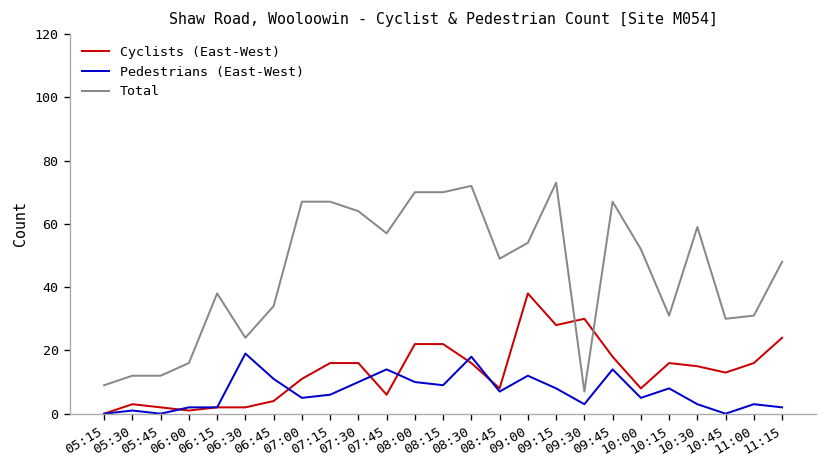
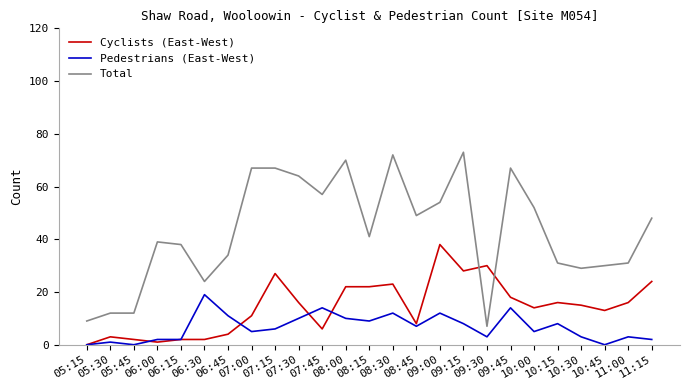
  {
    "Cyclists (East-West)": {
      "05:30": 3,
      "05:45": 2,
      "06:00": 1,
      "06:30": 2,
      "06:45": 4,
      "07:00": 11,
-     "07:15": 16,
+     "07:15": 27,
      "07:30": 16,
      "07:45": 6,
      "08:00": 22,
      "08:15": 22,
-     "08:30": 16,
+     "08:30": 23,
      "08:45": 8,
      "09:00": 38,
      "09:15": 28,
      "09:30": 30,
      "09:45": 18,
-     "10:00": 8,
+     "10:00": 14,
      "10:15": 16,
      "10:30": 15,
      "10:45": 13,
      "11:00": 16,
      "11:15": 24
    },
    "Pedestrians (East-West)": {
      "05:30": 1,
      "05:45": 0,
      "06:00": 2,
      "06:30": 19,
      "06:45": 11,
      "07:00": 5,
      "07:15": 6,
      "07:30": 10,
      "07:45": 14,
      "08:00": 10,
      "08:15": 9,
-     "08:30": 18,
+     "08:30": 12,
      "08:45": 7,
      "09:00": 12,
      "09:15": 8,
      "09:30": 3,
      "09:45": 14,
      "10:00": 5,
      "10:15": 8,
      "10:30": 3,
      "10:45": 0,
      "11:00": 3,
      "11:15": 2
    },
    "Total": {
      "05:15": 9,
      "05:30": 12,
      "05:45": 12,
-     "06:00": 16,
+     "06:00": 39,
      "06:15": 38,
      "06:30": 24,
      "06:45": 34,
      "07:00": 67,
      "07:15": 67,
      "07:30": 64,
      "07:45": 57,
      "08:00": 70,
-     "08:15": 70,
+     "08:15": 41,
      "08:30": 72,
      "08:45": 49,
      "09:00": 54,
      "09:15": 73,
      "09:30": 7,
      "09:45": 67,
      "10:00": 52,
      "10:15": 31,
-     "10:30": 59,
+     "10:30": 29,
      "10:45": 30,
      "11:00": 31,
      "11:15": 48
    }
  }
